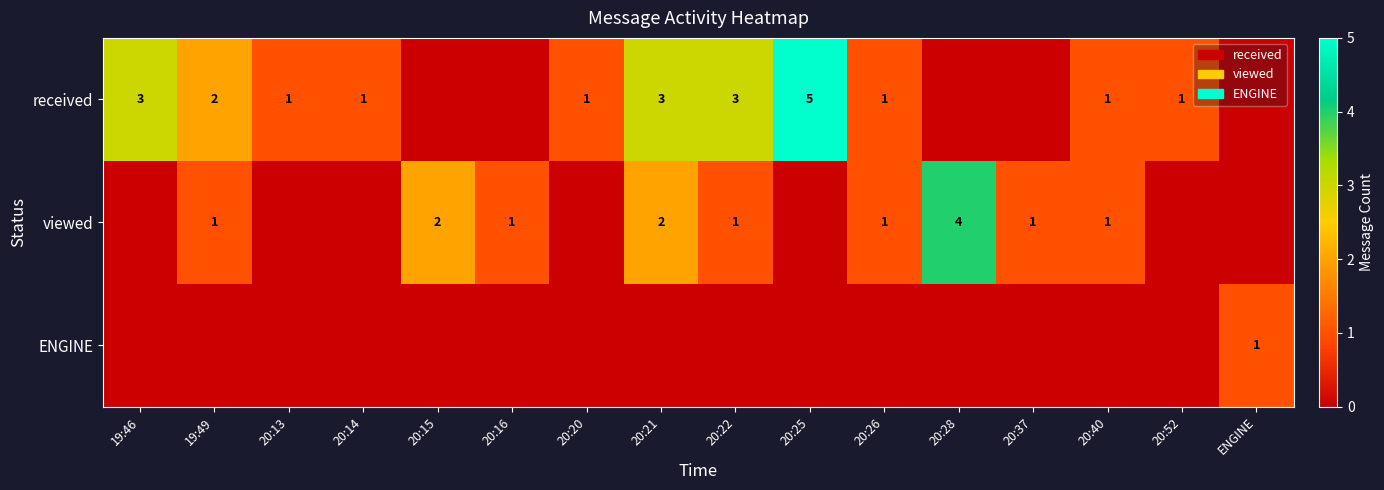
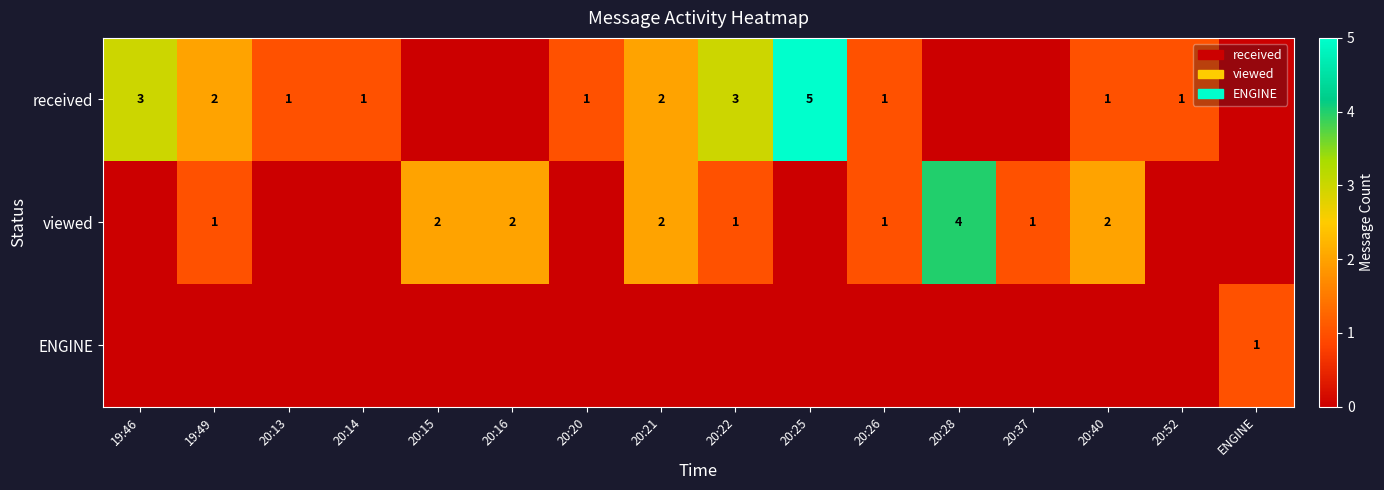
  {
    "received": {
      "19:46": 3,
      "19:49": 2,
      "20:13": 1,
      "20:14": 1,
      "20:20": 1,
-     "20:21": 3,
+     "20:21": 2,
      "20:22": 3,
      "20:25": 5,
      "20:26": 1,
      "20:40": 1,
      "20:52": 1
    },
    "viewed": {
      "19:49": 1,
      "20:15": 2,
-     "20:16": 1,
+     "20:16": 2,
      "20:21": 2,
      "20:22": 1,
      "20:26": 1,
      "20:28": 4,
      "20:37": 1,
-     "20:40": 1
+     "20:40": 2
    },
    "ENGINE": {
      "ENGINE": 1
    }
  }
